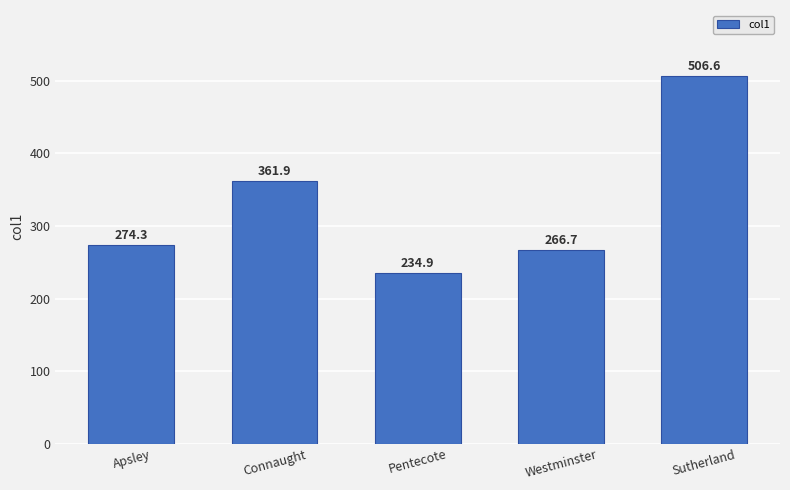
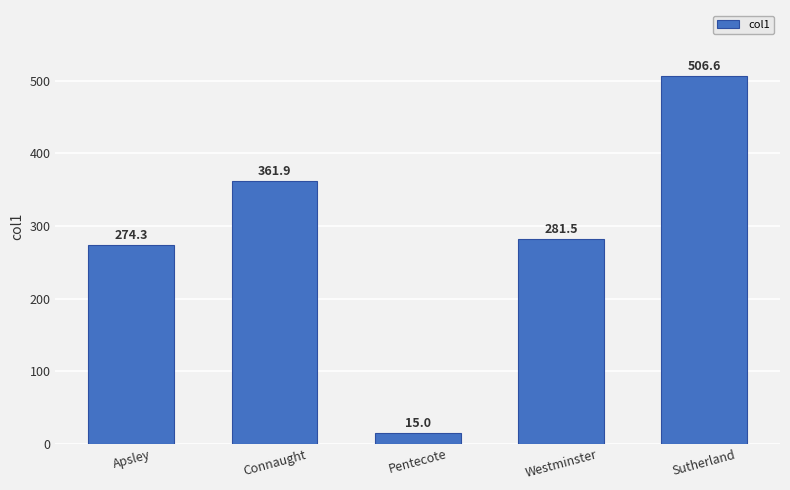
  {
    "Apsley": 274.3,
    "Connaught": 361.9,
-   "Pentecote": 234.9,
-   "Westminster": 266.7,
+   "Pentecote": 15.0,
+   "Westminster": 281.5,
    "Sutherland": 506.6
  }
